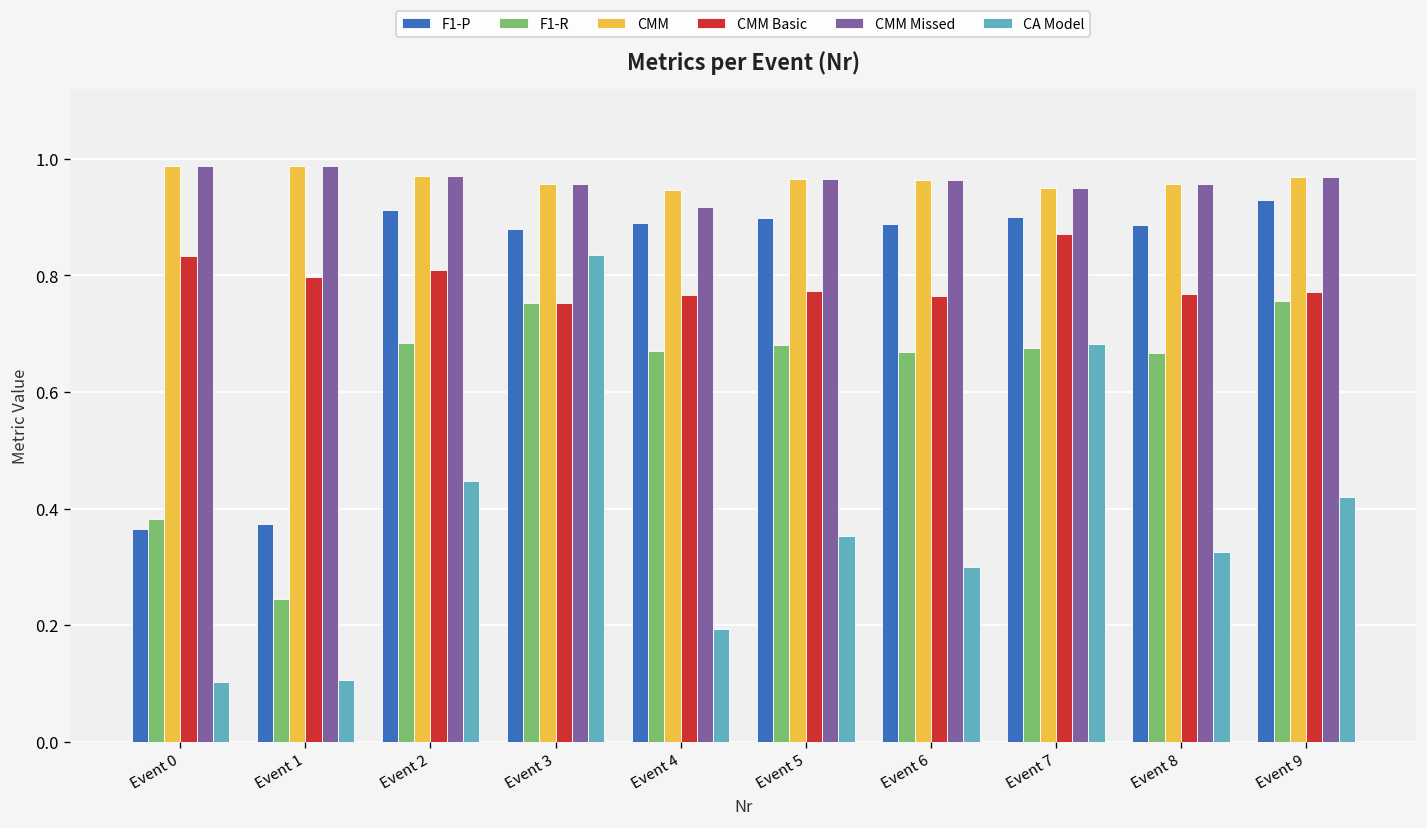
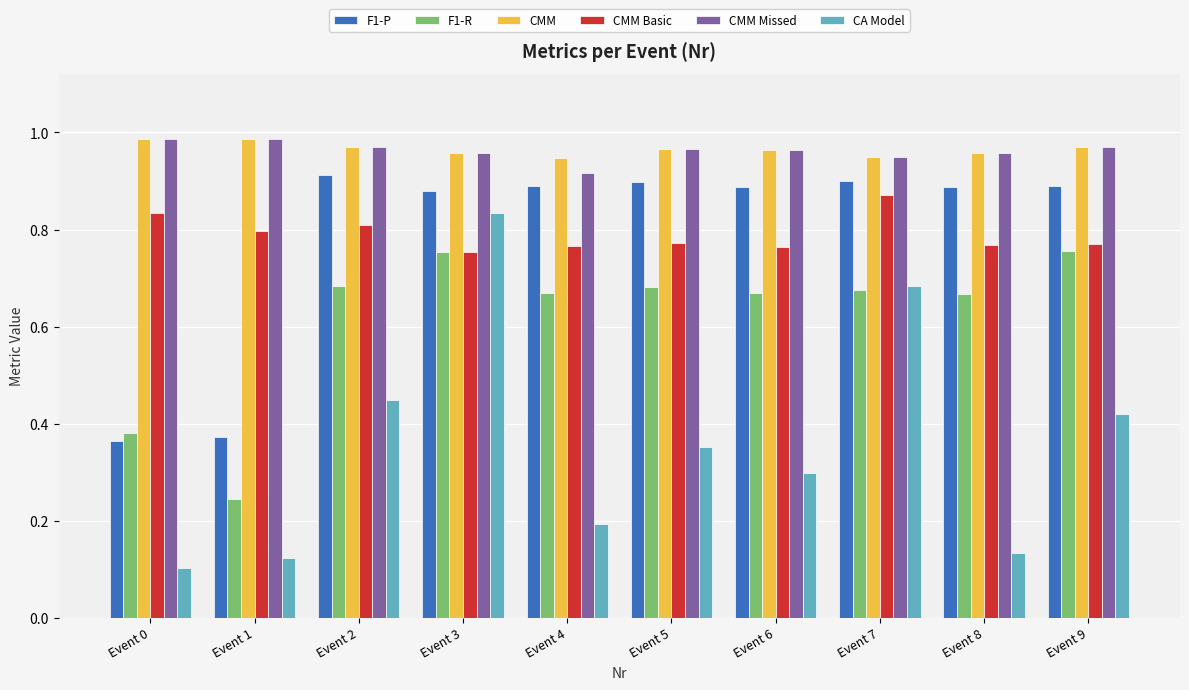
  {
    "F1-P": {
      "Event 0": 0.36,
      "Event 1": 0.37,
      "Event 2": 0.91,
      "Event 3": 0.88,
      "Event 4": 0.89,
      "Event 5": 0.90,
      "Event 6": 0.89,
      "Event 7": 0.90,
      "Event 8": 0.89,
-     "Event 9": 0.93
+     "Event 9": 0.89
    },
    "F1-R": {
      "Event 0": 0.38,
      "Event 1": 0.25,
      "Event 2": 0.68,
      "Event 3": 0.75,
      "Event 4": 0.67,
      "Event 5": 0.68,
      "Event 6": 0.67,
      "Event 7": 0.68,
      "Event 8": 0.67,
      "Event 9": 0.76
    },
    "CMM": {
      "Event 0": 0.99,
      "Event 1": 0.99,
      "Event 2": 0.97,
      "Event 3": 0.96,
      "Event 4": 0.95,
      "Event 5": 0.97,
      "Event 6": 0.96,
      "Event 7": 0.95,
      "Event 8": 0.96,
      "Event 9": 0.97
    },
    "CMM Basic": {
      "Event 0": 0.83,
      "Event 1": 0.80,
      "Event 2": 0.81,
      "Event 3": 0.75,
      "Event 4": 0.77,
      "Event 5": 0.77,
      "Event 6": 0.76,
      "Event 7": 0.87,
      "Event 8": 0.77,
      "Event 9": 0.77
    },
    "CMM Missed": {
      "Event 0": 0.99,
      "Event 1": 0.99,
      "Event 2": 0.97,
      "Event 3": 0.96,
      "Event 4": 0.92,
      "Event 5": 0.97,
      "Event 6": 0.96,
      "Event 7": 0.95,
      "Event 8": 0.96,
      "Event 9": 0.97
    },
    "CA Model": {
      "Event 0": 0.10,
-     "Event 1": 0.11,
+     "Event 1": 0.12,
      "Event 2": 0.45,
      "Event 3": 0.84,
      "Event 4": 0.19,
      "Event 5": 0.35,
      "Event 6": 0.30,
      "Event 7": 0.68,
-     "Event 8": 0.32,
+     "Event 8": 0.13,
      "Event 9": 0.42
    }
  }
